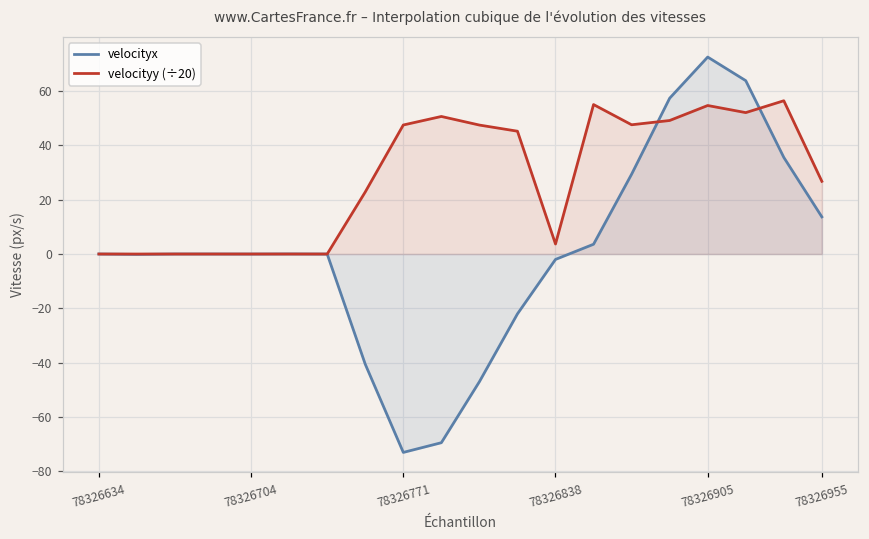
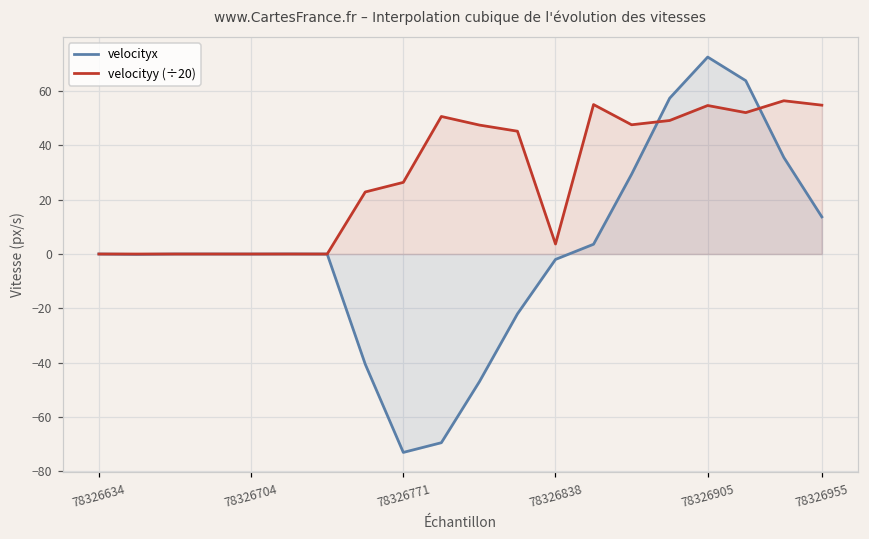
  {
    "velocityy (÷20)": {
-     "78326771": 47,
+     "78326771": 26,
      "78326838": 4,
      "78326905": 55,
-     "78326955": 27
+     "78326955": 55
    }
  }
